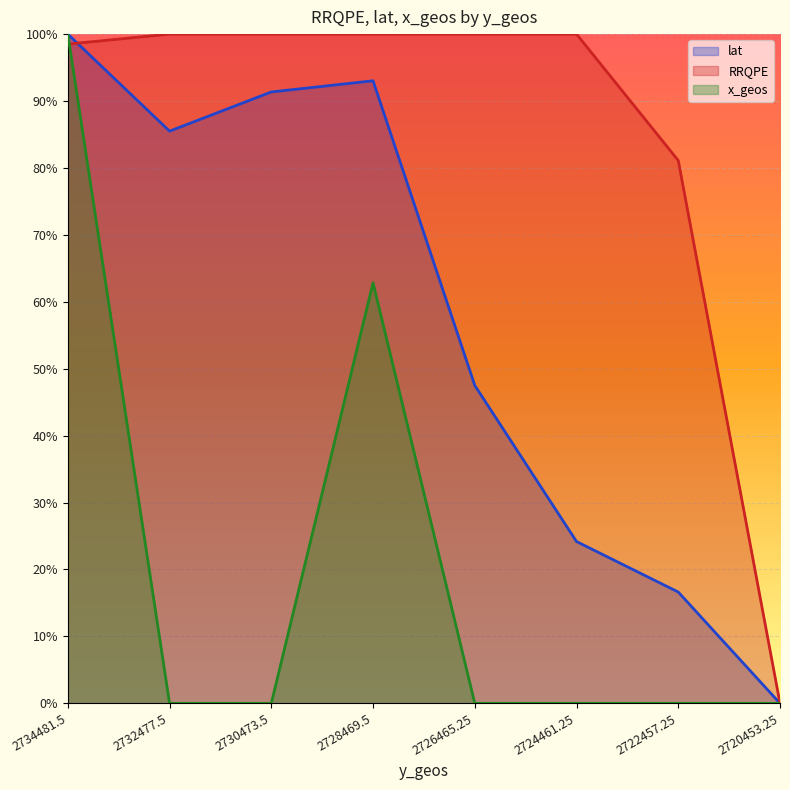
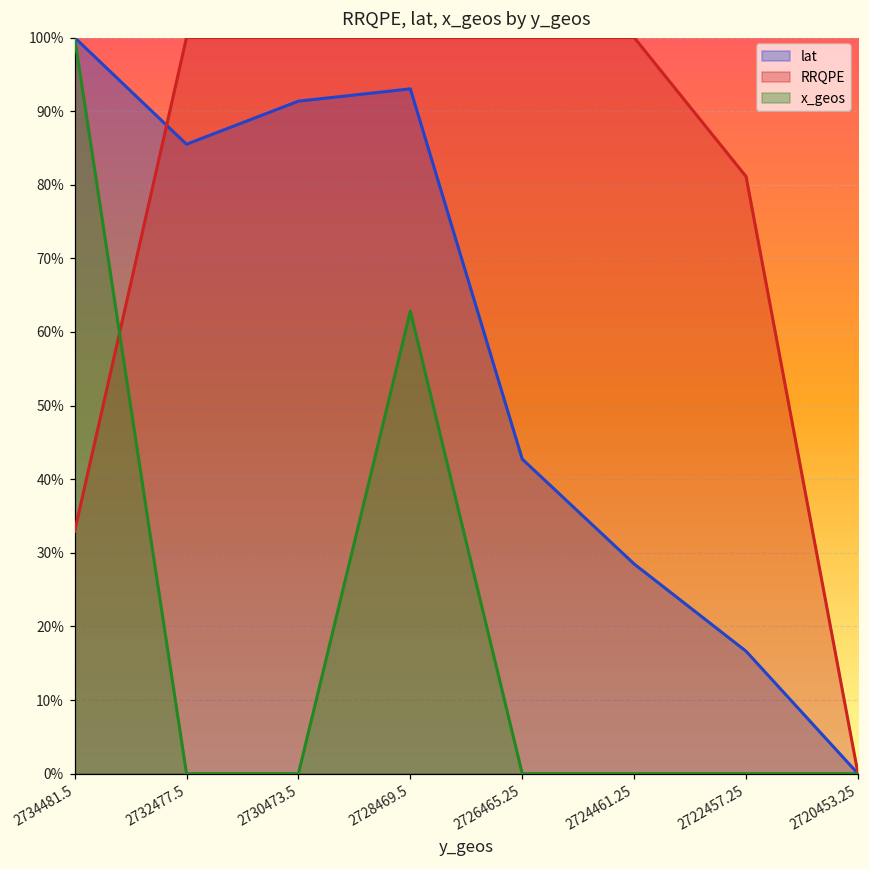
  {
    "lat": {
      "2732477.5": "86%",
      "2730473.5": "91%",
      "2728469.5": "93%",
-     "2726465.25": "48%",
-     "2724461.25": "24%",
+     "2726465.25": "43%",
+     "2724461.25": "28%",
      "2722457.25": "17%"
    },
    "RRQPE": {
-     "2734481.5": "99%",
+     "2734481.5": "33%",
      "2732477.5": "100%",
      "2730473.5": "100%",
      "2728469.5": "100%",
      "2726465.25": "100%",
      "2724461.25": "100%",
      "2722457.25": "81%"
    },
    "x_geos": {
      "2732477.5": "0%",
      "2730473.5": "0%",
      "2728469.5": "63%",
      "2726465.25": "0%",
      "2724461.25": "0%",
      "2722457.25": "0%"
    }
  }
